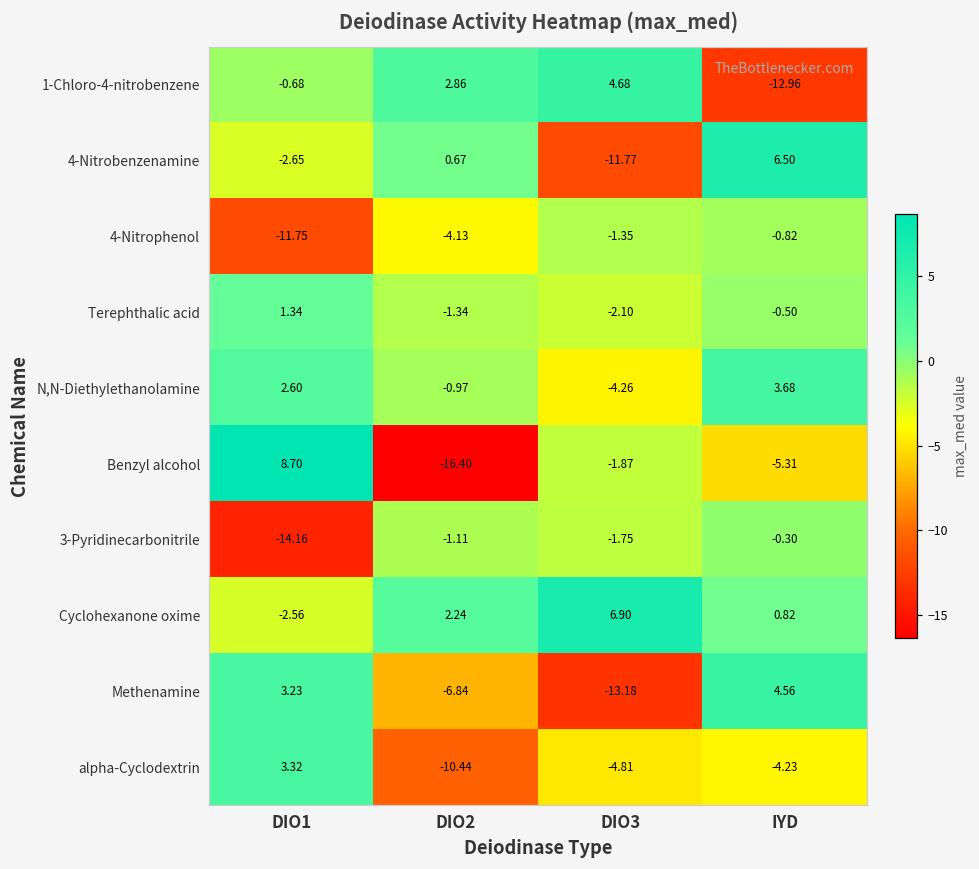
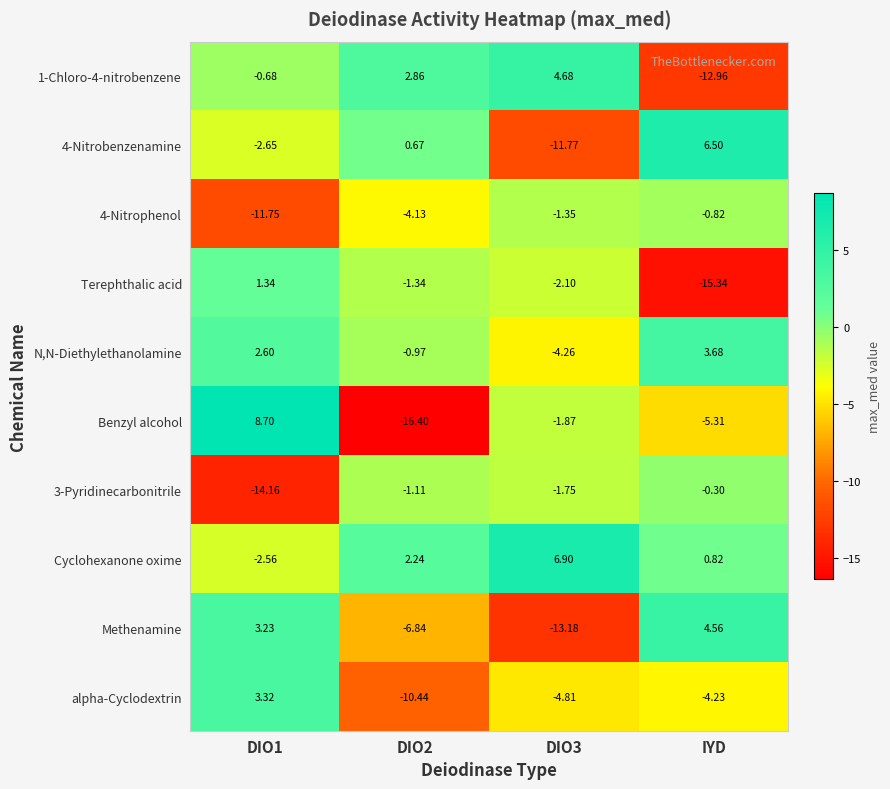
  {
    "1-Chloro-4-nitrobenzene": {
      "DIO1": -0.68,
      "DIO2": 2.86,
      "DIO3": 4.68
    },
    "4-Nitrobenzenamine": {
      "DIO1": -2.65,
      "DIO2": 0.67,
      "DIO3": -11.77,
      "IYD": 6.50
    },
    "4-Nitrophenol": {
      "DIO1": -11.75,
      "DIO2": -4.13,
      "DIO3": -1.35,
      "IYD": -0.82
    },
    "Terephthalic acid": {
      "DIO1": 1.34,
      "DIO2": -1.34,
      "DIO3": -2.10,
-     "IYD": -0.50
+     "IYD": -15.34
    },
    "N,N-Diethylethanolamine": {
      "DIO1": 2.60,
      "DIO2": -0.97,
      "DIO3": -4.26,
      "IYD": 3.68
    },
    "Benzyl alcohol": {
      "DIO1": 8.70,
      "DIO2": -16.40,
      "DIO3": -1.87,
      "IYD": -5.31
    },
    "3-Pyridinecarbonitrile": {
      "DIO1": -14.16,
      "DIO2": -1.11,
      "DIO3": -1.75,
      "IYD": -0.30
    },
    "Cyclohexanone oxime": {
      "DIO1": -2.56,
      "DIO2": 2.24,
      "DIO3": 6.90,
      "IYD": 0.82
    },
    "Methenamine": {
      "DIO1": 3.23,
      "DIO2": -6.84,
      "DIO3": -13.18,
      "IYD": 4.56
    },
    "alpha-Cyclodextrin": {
      "DIO1": 3.32,
      "DIO2": -10.44,
      "DIO3": -4.81,
      "IYD": -4.23
    }
  }
